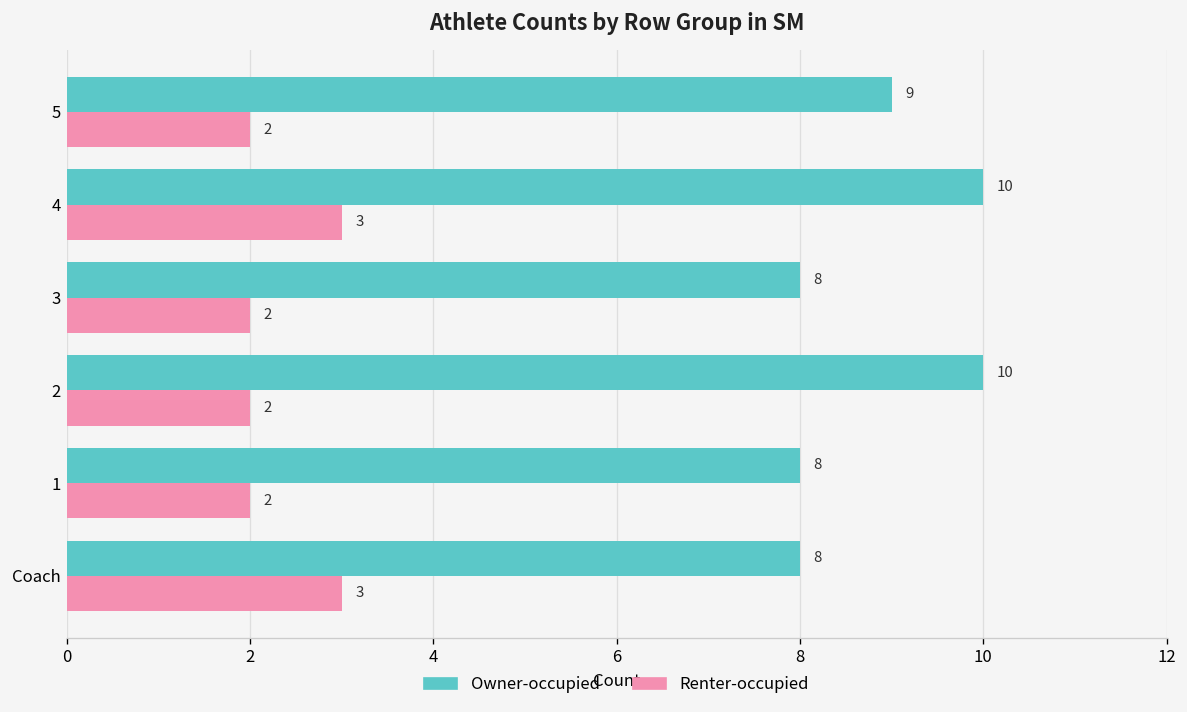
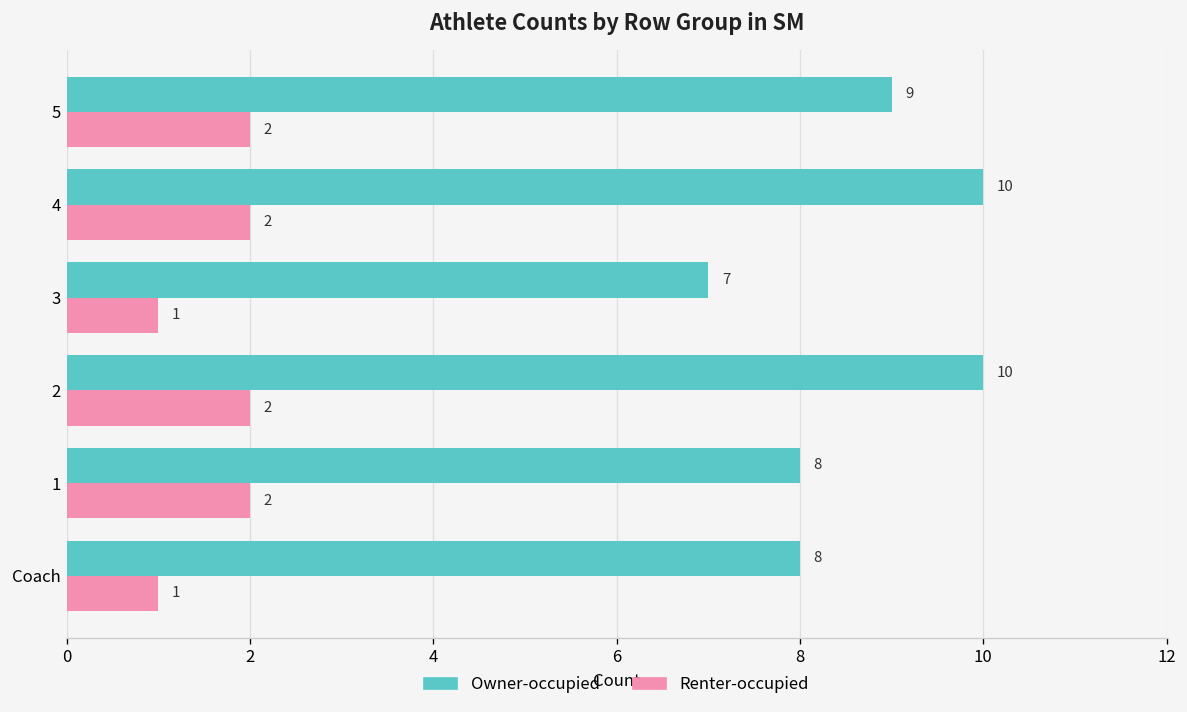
  {
    "Owner-occupied": {
      "5": 9,
      "4": 10,
-     "3": 8,
+     "3": 7,
      "2": 10,
      "1": 8,
      "Coach": 8
    },
    "Renter-occupied": {
      "5": 2,
-     "4": 3,
-     "3": 2,
+     "4": 2,
+     "3": 1,
      "2": 2,
      "1": 2,
-     "Coach": 3
+     "Coach": 1
    }
  }
